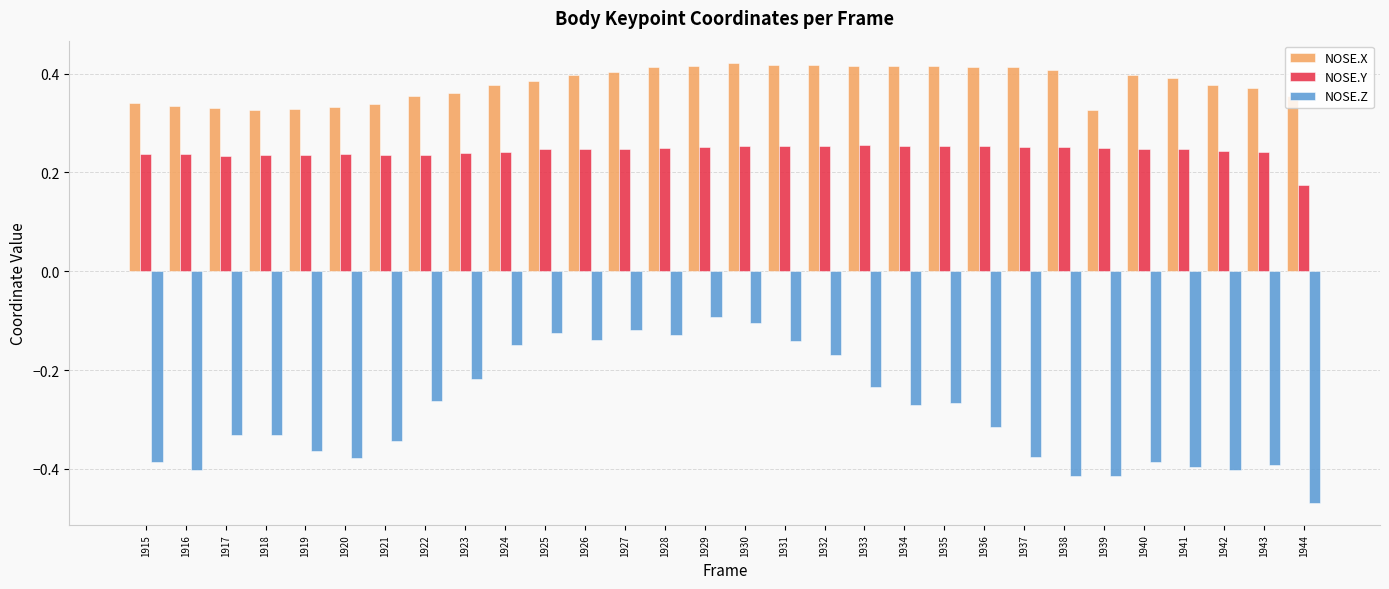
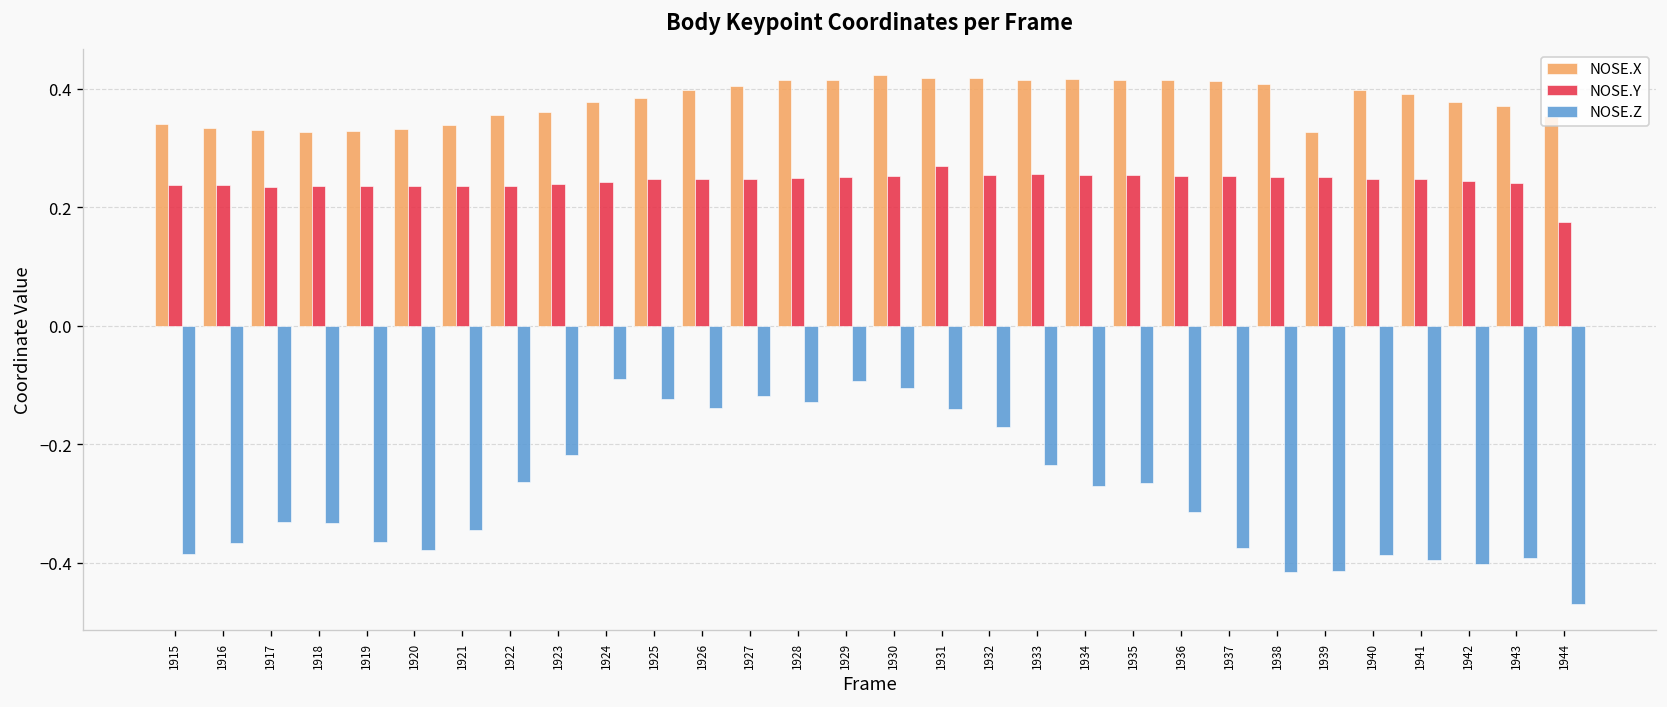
  {
    "NOSE.X": {
      "1915": 0.34,
      "1916": 0.33,
      "1917": 0.33,
      "1918": 0.33,
      "1919": 0.33,
      "1920": 0.33,
      "1921": 0.34,
      "1922": 0.36,
      "1923": 0.36,
      "1924": 0.38,
      "1925": 0.38,
      "1926": 0.40,
      "1927": 0.40,
      "1928": 0.41,
      "1929": 0.42,
      "1930": 0.42,
      "1931": 0.42,
      "1932": 0.42,
      "1933": 0.42,
      "1934": 0.42,
      "1935": 0.42,
      "1936": 0.41,
      "1937": 0.41,
      "1938": 0.41,
      "1939": 0.33,
      "1940": 0.40,
      "1941": 0.39,
      "1942": 0.38,
      "1943": 0.37
    },
    "NOSE.Y": {
      "1915": 0.24,
      "1916": 0.24,
      "1917": 0.23,
      "1918": 0.24,
      "1919": 0.24,
      "1920": 0.24,
      "1921": 0.24,
      "1922": 0.24,
      "1923": 0.24,
      "1924": 0.24,
      "1925": 0.25,
      "1926": 0.25,
      "1927": 0.25,
      "1928": 0.25,
      "1929": 0.25,
      "1930": 0.25,
-     "1931": 0.25,
+     "1931": 0.27,
      "1932": 0.25,
      "1933": 0.26,
      "1934": 0.25,
      "1935": 0.25,
      "1936": 0.25,
      "1937": 0.25,
      "1938": 0.25,
      "1939": 0.25,
      "1940": 0.25,
      "1941": 0.25,
      "1942": 0.24,
      "1943": 0.24,
      "1944": 0.18
    },
    "NOSE.Z": {
      "1915": -0.39,
-     "1916": -0.40,
+     "1916": -0.37,
      "1917": -0.33,
      "1918": -0.33,
      "1919": -0.36,
      "1920": -0.38,
      "1921": -0.34,
      "1922": -0.26,
      "1923": -0.22,
-     "1924": -0.15,
+     "1924": -0.09,
      "1925": -0.12,
      "1926": -0.14,
      "1927": -0.12,
      "1928": -0.13,
      "1929": -0.09,
      "1930": -0.10,
      "1931": -0.14,
      "1932": -0.17,
      "1933": -0.23,
      "1934": -0.27,
      "1935": -0.27,
      "1936": -0.31,
      "1937": -0.38,
      "1938": -0.42,
      "1939": -0.41,
      "1940": -0.39,
      "1941": -0.40,
      "1942": -0.40,
      "1943": -0.39,
      "1944": -0.47
    }
  }
